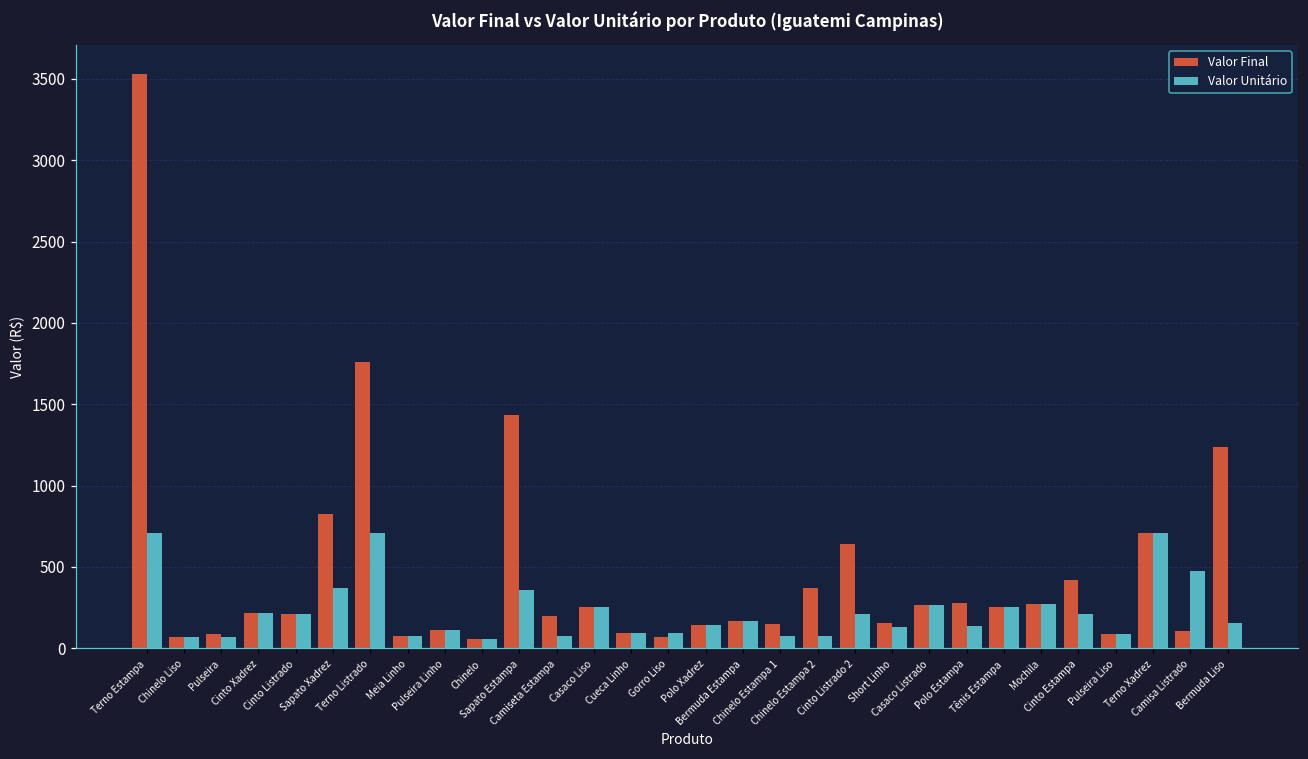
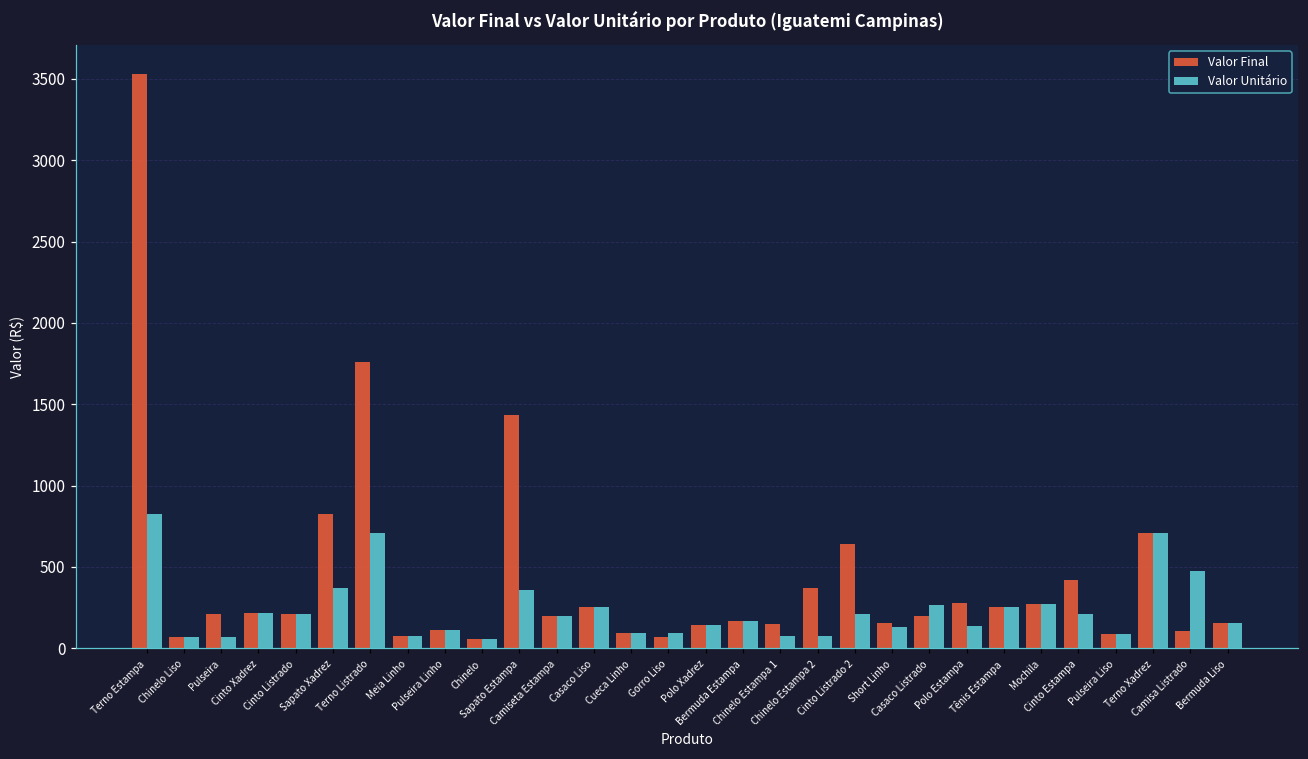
  {
    "Valor Final": {
      "Terno Estampa": 3530,
      "Chinelo Liso": 70,
-     "Pulseira": 90,
+     "Pulseira": 210,
      "Cinto Xadrez": 220,
      "Cinto Listrado": 210,
      "Sapato Xadrez": 830,
      "Terno Listrado": 1760,
      "Meia Linho": 80,
      "Pulseira Linho": 110,
      "Chinelo": 60,
      "Sapato Estampa": 1430,
      "Camiseta Estampa": 200,
      "Casaco Liso": 260,
      "Cueca Linho": 90,
      "Gorro Liso": 70,
      "Polo Xadrez": 140,
      "Bermuda Estampa": 170,
      "Chinelo Estampa 1": 150,
      "Chinelo Estampa 2": 370,
      "Cinto Listrado 2": 640,
      "Short Linho": 160,
-     "Casaco Listrado": 270,
+     "Casaco Listrado": 200,
      "Polo Estampa": 280,
      "Tênis Estampa": 260,
      "Mochila": 270,
      "Cinto Estampa": 420,
      "Pulseira Liso": 90,
      "Terno Xadrez": 710,
      "Camisa Listrado": 110,
-     "Bermuda Liso": 1240
+     "Bermuda Liso": 160
    },
    "Valor Unitário": {
-     "Terno Estampa": 710,
+     "Terno Estampa": 830,
      "Chinelo Liso": 70,
      "Pulseira": 70,
      "Cinto Xadrez": 220,
      "Cinto Listrado": 210,
      "Sapato Xadrez": 370,
      "Terno Listrado": 710,
      "Meia Linho": 80,
      "Pulseira Linho": 110,
      "Chinelo": 60,
      "Sapato Estampa": 360,
-     "Camiseta Estampa": 70,
+     "Camiseta Estampa": 200,
      "Casaco Liso": 260,
      "Cueca Linho": 90,
      "Gorro Liso": 90,
      "Polo Xadrez": 140,
      "Bermuda Estampa": 170,
      "Chinelo Estampa 1": 70,
      "Chinelo Estampa 2": 70,
      "Cinto Listrado 2": 210,
      "Short Linho": 130,
      "Casaco Listrado": 270,
      "Polo Estampa": 140,
      "Tênis Estampa": 260,
      "Mochila": 270,
      "Cinto Estampa": 210,
      "Pulseira Liso": 90,
      "Terno Xadrez": 710,
      "Camisa Listrado": 470,
      "Bermuda Liso": 160
    }
  }
